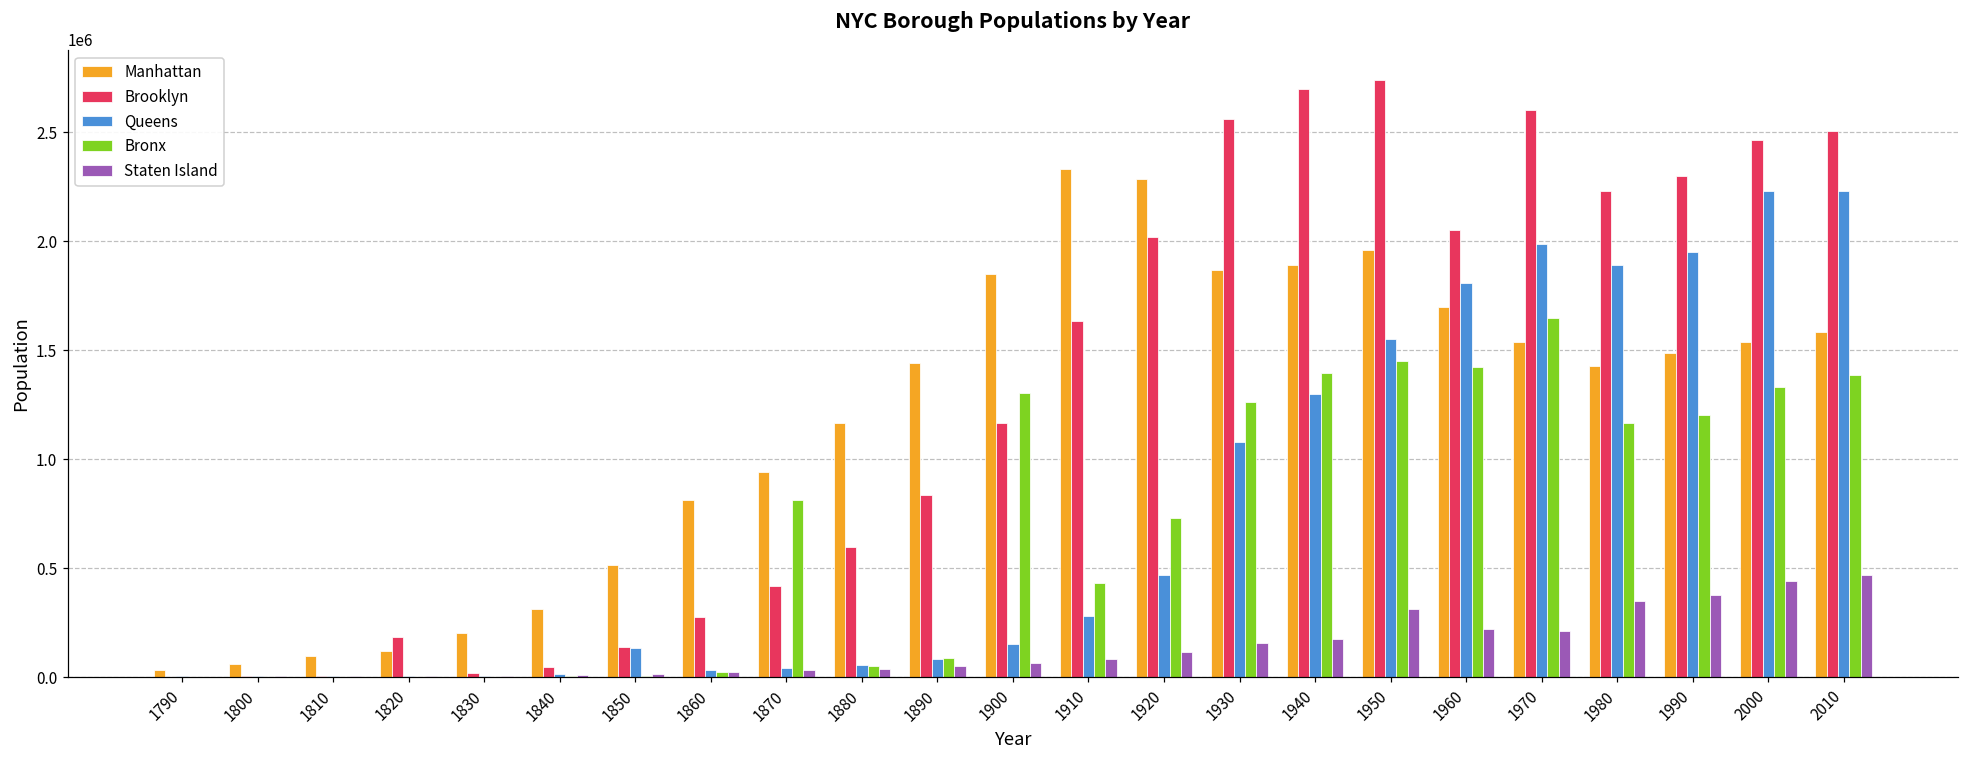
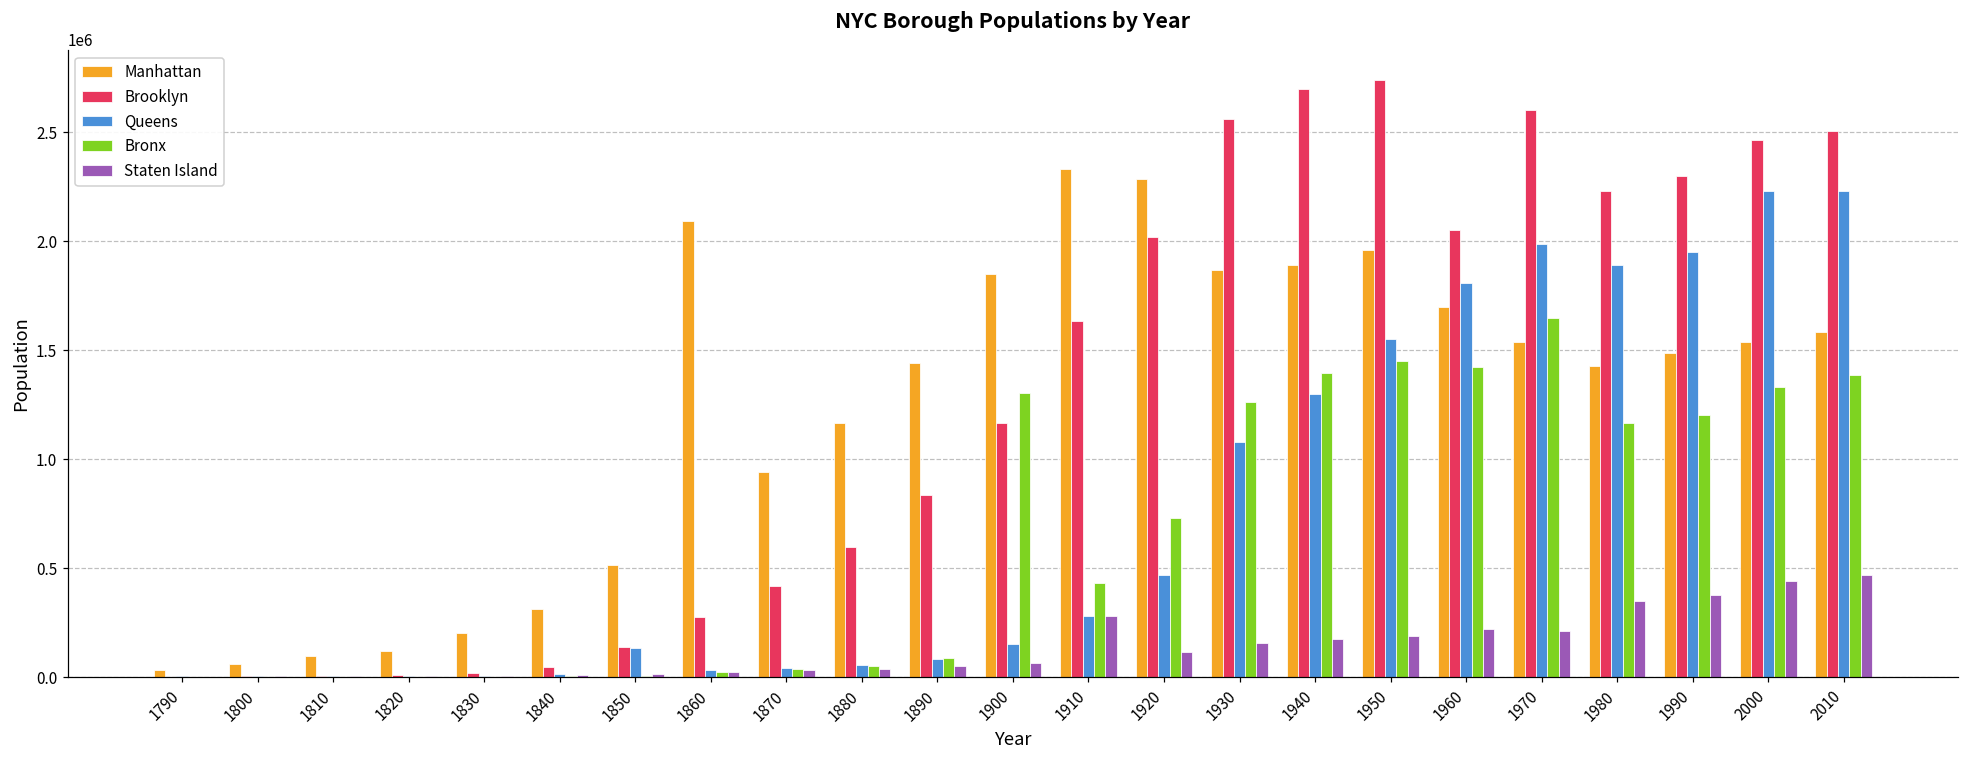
  {
    "Manhattan": {
      "1790": 30000,
      "1800": 60000,
      "1810": 100000,
      "1820": 120000,
      "1830": 200000,
      "1840": 310000,
      "1850": 520000,
-     "1860": 810000,
+     "1860": 2090000,
      "1870": 940000,
      "1880": 1160000,
      "1890": 1440000,
      "1900": 1850000,
      "1910": 2330000,
      "1920": 2280000,
      "1930": 1870000,
      "1940": 1890000,
      "1950": 1960000,
      "1960": 1700000,
      "1970": 1540000,
      "1980": 1430000,
      "1990": 1490000,
      "2000": 1540000,
      "2010": 1590000
    },
    "Brooklyn": {
-     "1820": 190000,
+     "1820": 10000,
      "1830": 20000,
      "1840": 50000,
      "1850": 140000,
      "1860": 280000,
      "1870": 420000,
      "1880": 600000,
      "1890": 840000,
      "1900": 1170000,
      "1910": 1630000,
      "1920": 2020000,
      "1930": 2560000,
      "1940": 2700000,
      "1950": 2740000,
      "1960": 2050000,
      "1970": 2600000,
      "1980": 2230000,
      "1990": 2300000,
      "2000": 2470000,
      "2010": 2500000
    },
    "Queens": {
      "1840": 10000,
      "1850": 130000,
      "1860": 30000,
      "1870": 50000,
      "1880": 60000,
      "1890": 90000,
      "1900": 150000,
      "1910": 280000,
      "1920": 470000,
      "1930": 1080000,
      "1940": 1300000,
      "1950": 1550000,
      "1960": 1810000,
      "1970": 1990000,
      "1980": 1890000,
      "1990": 1950000,
      "2000": 2230000,
      "2010": 2230000
    },
    "Bronx": {
      "1860": 20000,
-     "1870": 810000,
+     "1870": 40000,
      "1880": 50000,
      "1890": 90000,
      "1900": 1300000,
      "1910": 430000,
      "1920": 730000,
      "1930": 1270000,
      "1940": 1390000,
      "1950": 1450000,
      "1960": 1420000,
      "1970": 1650000,
      "1980": 1170000,
      "1990": 1200000,
      "2000": 1330000,
      "2010": 1390000
    },
    "Staten Island": {
      "1850": 20000,
      "1860": 30000,
      "1870": 30000,
      "1880": 40000,
      "1890": 50000,
      "1900": 70000,
-     "1910": 90000,
+     "1910": 280000,
      "1920": 120000,
      "1930": 160000,
      "1940": 170000,
-     "1950": 310000,
+     "1950": 190000,
      "1960": 220000,
      "1970": 210000,
      "1980": 350000,
      "1990": 380000,
      "2000": 440000,
      "2010": 470000
    }
  }
